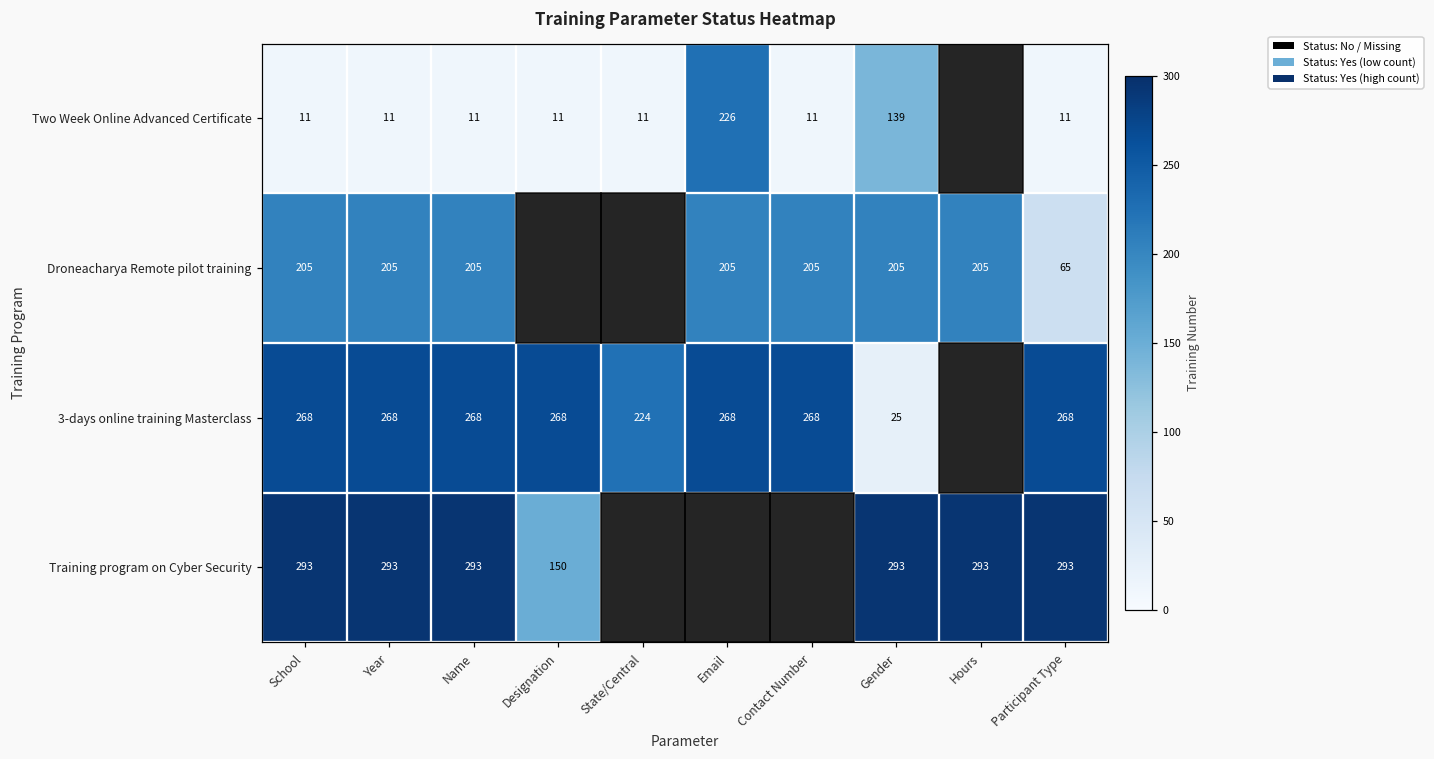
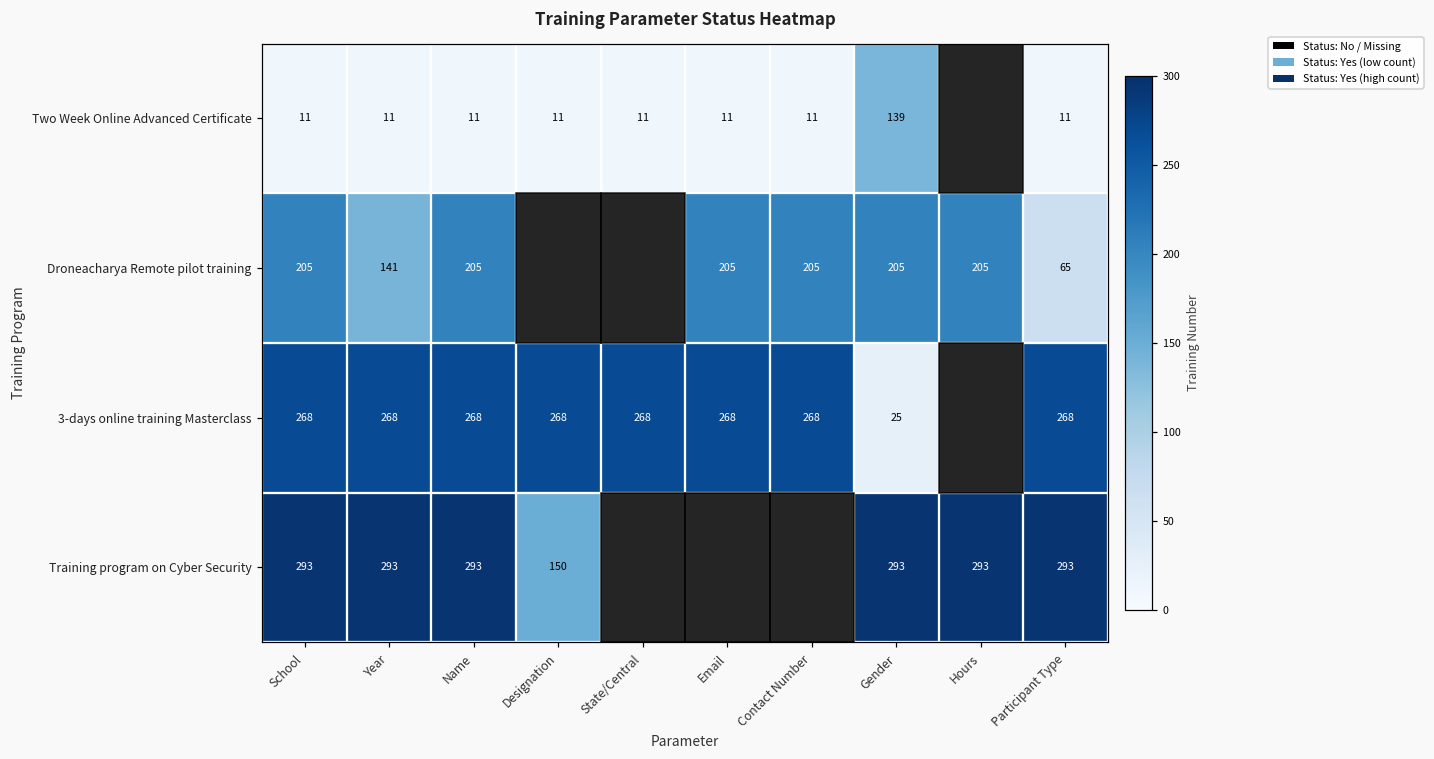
  {
    "Two Week Online Advanced Certificate": {
      "School": 11,
      "Year": 11,
      "Name": 11,
      "Designation": 11,
      "State/Central": 11,
-     "Email": 226,
+     "Email": 11,
      "Contact Number": 11,
      "Gender": 139,
      "Participant Type": 11
    },
    "Droneacharya Remote pilot training": {
      "School": 205,
-     "Year": 205,
+     "Year": 141,
      "Name": 205,
      "Email": 205,
      "Contact Number": 205,
      "Gender": 205,
      "Hours": 205,
      "Participant Type": 65
    },
    "3-days online training Masterclass": {
      "School": 268,
      "Year": 268,
      "Name": 268,
      "Designation": 268,
-     "State/Central": 224,
+     "State/Central": 268,
      "Email": 268,
      "Contact Number": 268,
      "Gender": 25,
      "Participant Type": 268
    },
    "Training program on Cyber Security": {
      "School": 293,
      "Year": 293,
      "Name": 293,
      "Designation": 150,
      "Gender": 293,
      "Hours": 293,
      "Participant Type": 293
    }
  }
